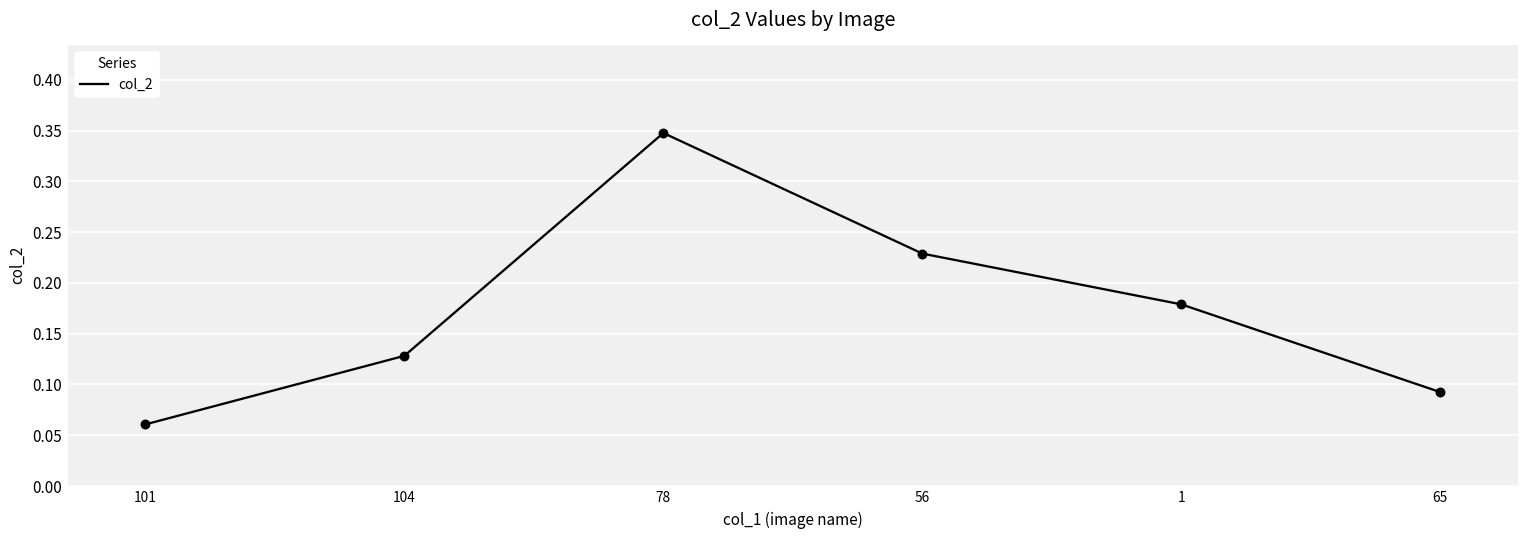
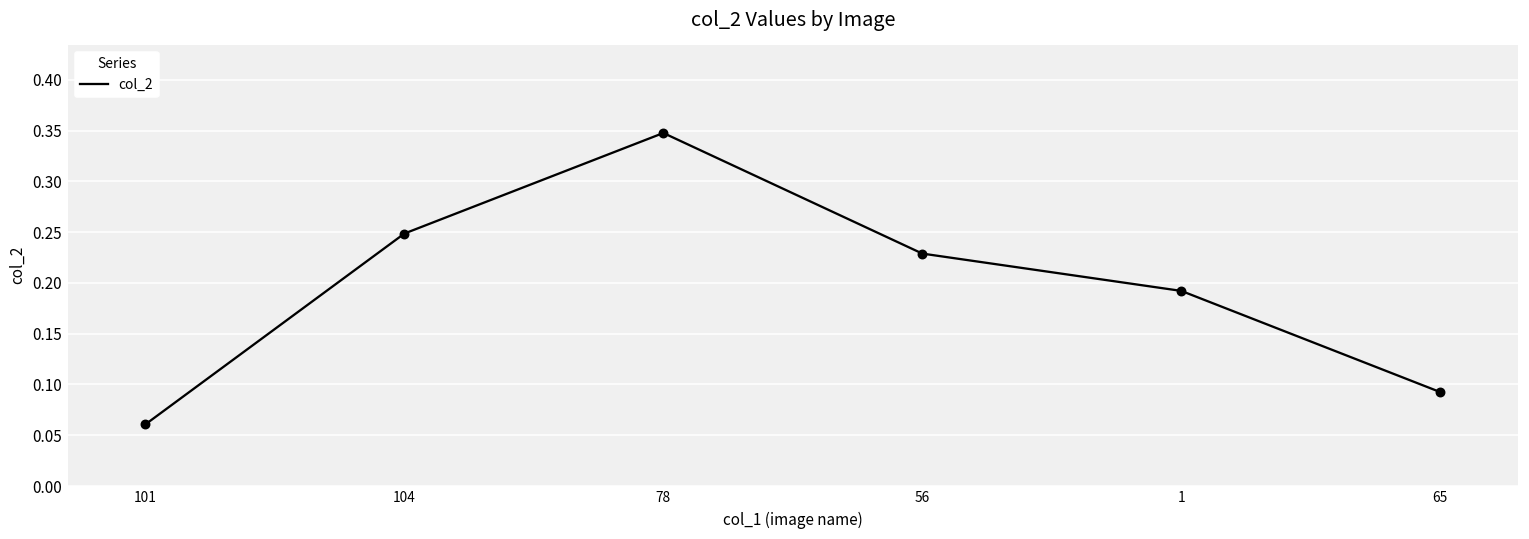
  {
    "101": 0.06,
-   "104": 0.13,
+   "104": 0.25,
    "78": 0.35,
    "56": 0.23,
-   "1": 0.18,
+   "1": 0.19,
    "65": 0.09
  }
